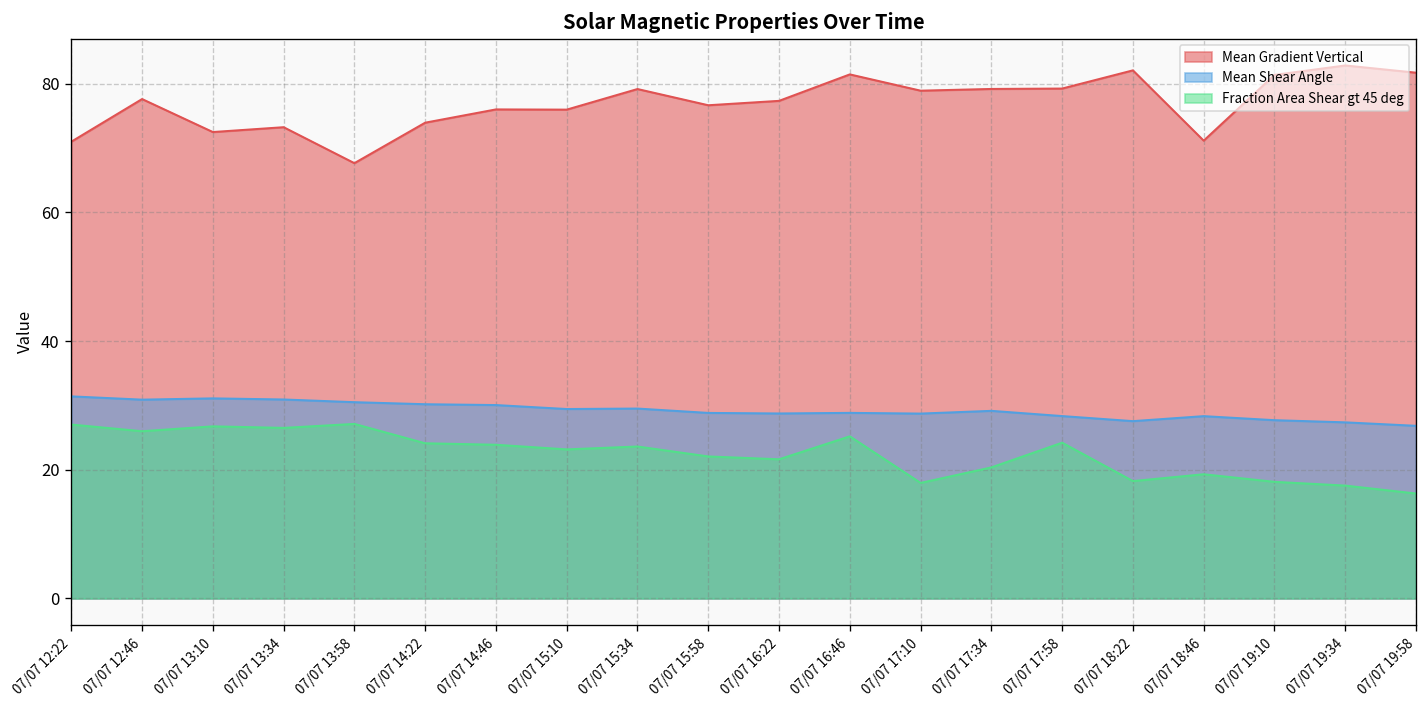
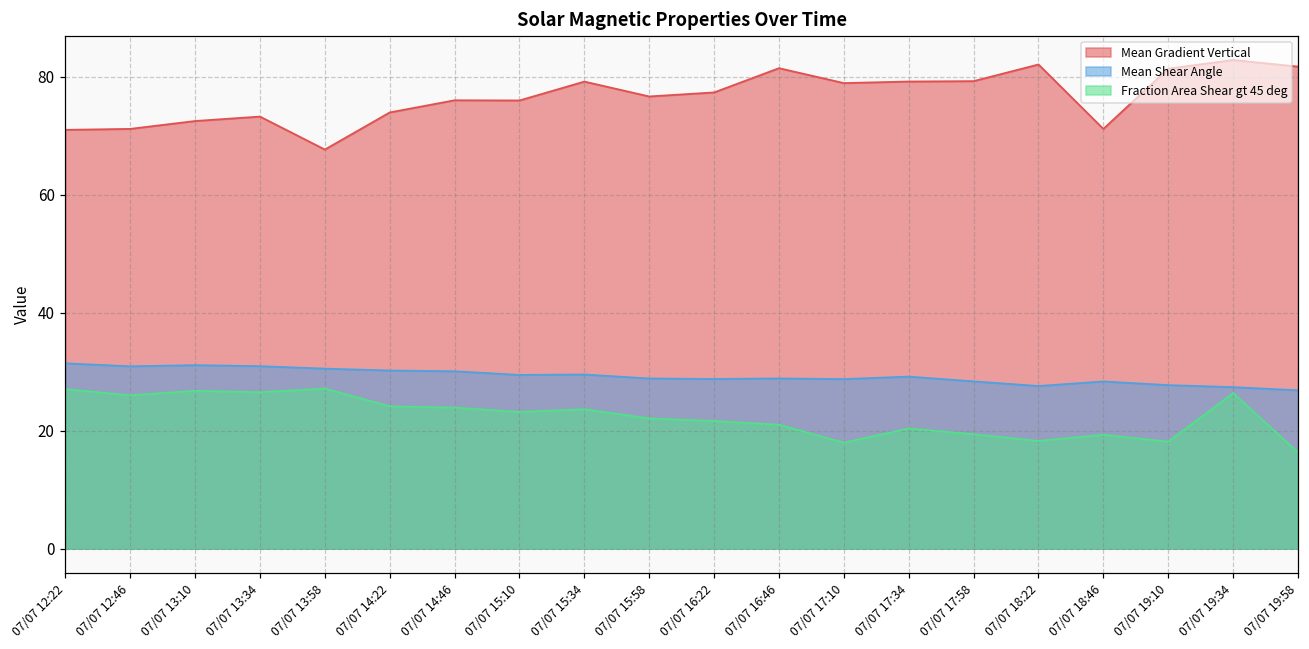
  {
    "Mean Gradient Vertical": {
      "07/07 12:22": 71,
-     "07/07 12:46": 78,
+     "07/07 12:46": 71,
      "07/07 13:10": 73,
      "07/07 13:34": 73,
      "07/07 13:58": 68,
      "07/07 14:22": 74,
      "07/07 14:46": 76,
      "07/07 15:10": 76,
      "07/07 15:34": 79,
      "07/07 15:58": 77,
      "07/07 16:22": 77,
      "07/07 16:46": 81,
      "07/07 17:10": 79,
      "07/07 17:34": 79,
      "07/07 17:58": 79,
      "07/07 18:22": 82,
      "07/07 18:46": 71,
      "07/07 19:58": 82
    },
    "Mean Shear Angle": {
      "07/07 12:22": 31,
      "07/07 12:46": 31,
      "07/07 13:10": 31,
      "07/07 13:34": 31,
      "07/07 13:58": 31,
      "07/07 14:22": 30,
      "07/07 14:46": 30,
      "07/07 15:10": 29,
      "07/07 15:34": 30,
      "07/07 15:58": 29,
      "07/07 16:22": 29,
      "07/07 16:46": 29,
      "07/07 17:10": 29,
      "07/07 17:34": 29,
      "07/07 17:58": 28,
      "07/07 18:22": 28,
      "07/07 18:46": 28,
      "07/07 19:10": 28,
      "07/07 19:34": 27,
      "07/07 19:58": 27
    },
    "Fraction Area Shear gt 45 deg": {
      "07/07 12:22": 27,
      "07/07 12:46": 26,
      "07/07 13:10": 27,
      "07/07 13:34": 27,
      "07/07 13:58": 27,
      "07/07 14:22": 24,
      "07/07 14:46": 24,
      "07/07 15:10": 23,
      "07/07 15:34": 24,
      "07/07 15:58": 22,
      "07/07 16:22": 22,
-     "07/07 16:46": 25,
+     "07/07 16:46": 21,
      "07/07 17:10": 18,
      "07/07 17:34": 20,
-     "07/07 17:58": 24,
+     "07/07 17:58": 19,
      "07/07 18:22": 18,
      "07/07 18:46": 19,
      "07/07 19:10": 18,
-     "07/07 19:34": 18,
+     "07/07 19:34": 26,
      "07/07 19:58": 16
    }
  }
